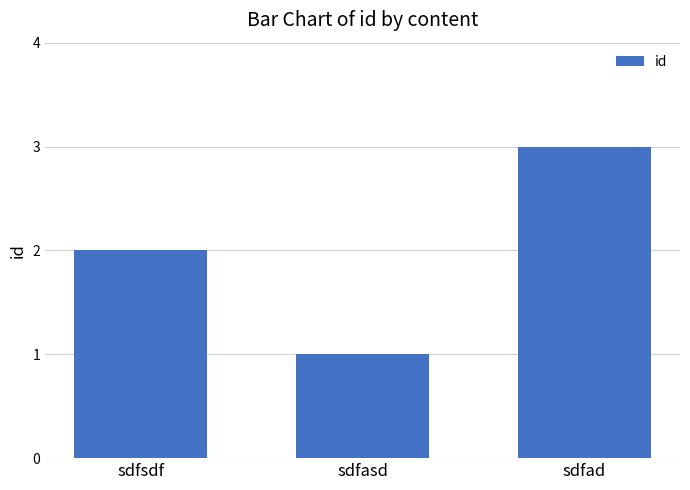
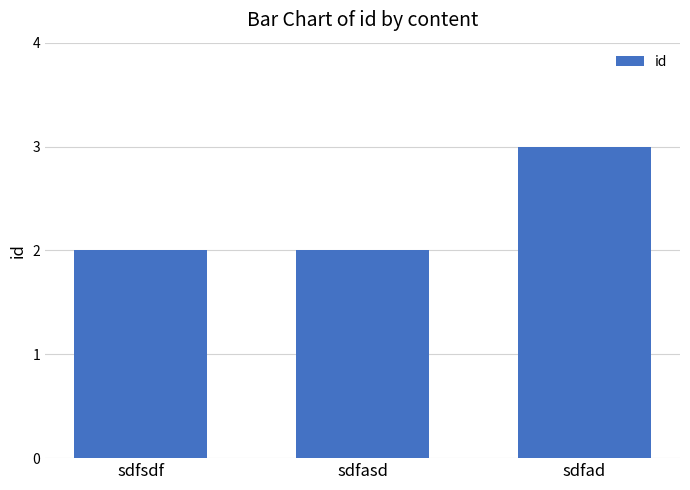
  {
    "sdfsdf": 2,
-   "sdfasd": 1,
+   "sdfasd": 2,
    "sdfad": 3
  }
